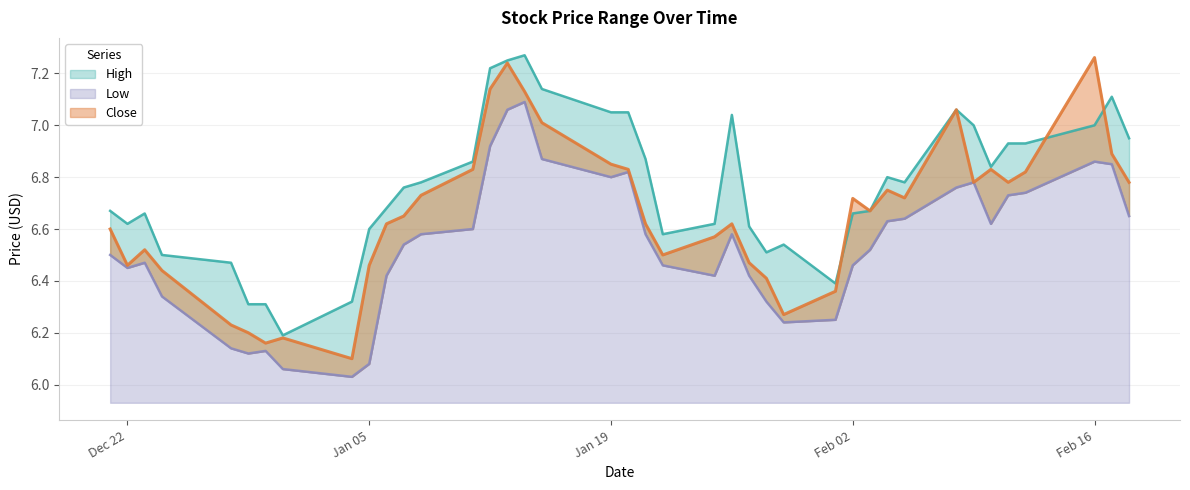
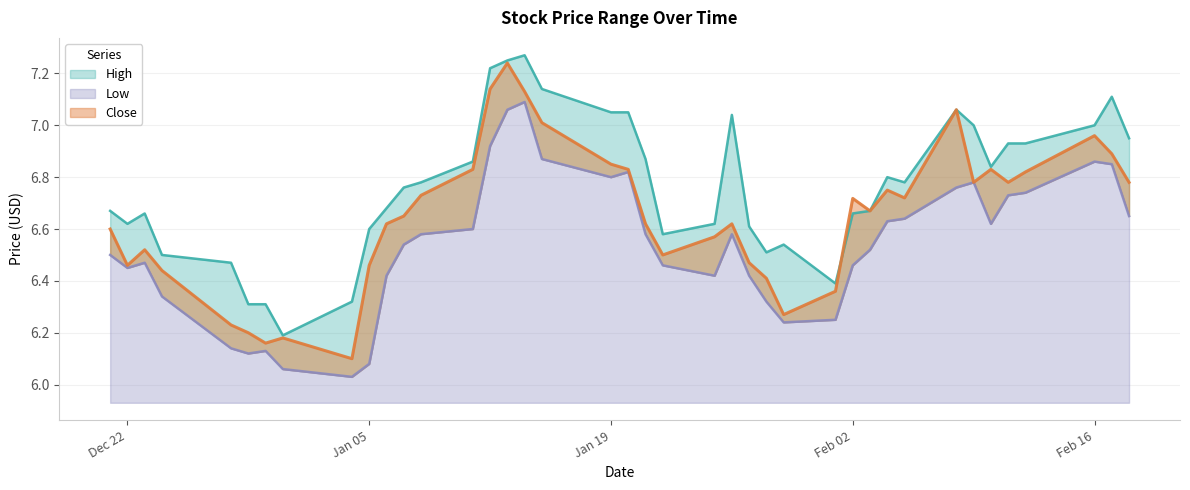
  {
    "Close": {
      "Dec 22": 6.46,
      "Jan 05": 6.46,
      "Jan 19": 6.85,
      "Feb 02": 6.72,
-     "Feb 16": 7.26
+     "Feb 16": 6.96
    }
  }
